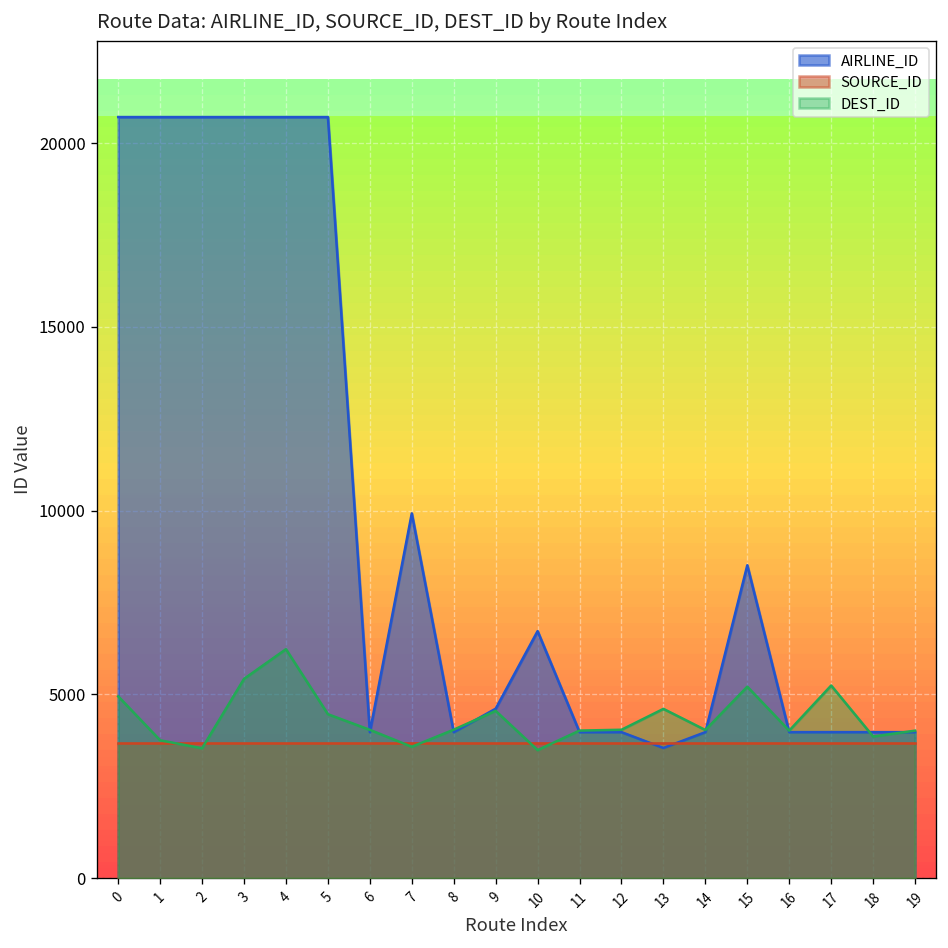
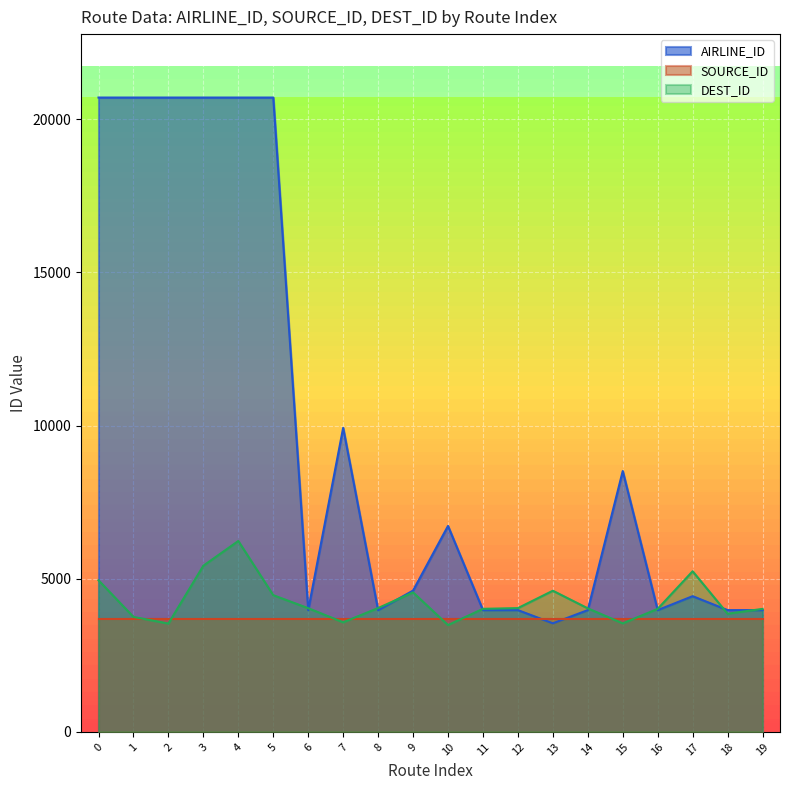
  {
    "AIRLINE_ID": {
      "0": 20700,
      "1": 20700,
      "2": 20700,
      "3": 20700,
      "4": 20700,
      "5": 20700,
      "7": 9900,
      "10": 6700,
      "13": 3500,
      "15": 8500,
-     "17": 4000,
+     "17": 4400,
      "18": 4000
    },
    "SOURCE_ID": {
      "0": 3700,
      "2": 3700,
      "3": 3700,
      "4": 3700,
      "5": 3700,
      "6": 3700,
      "7": 3700,
      "8": 3700,
      "9": 3700,
      "10": 3700,
      "11": 3700,
      "12": 3700,
      "13": 3700,
      "14": 3700,
      "15": 3700,
      "16": 3700,
      "17": 3700,
      "18": 3700,
      "19": 3700
    },
    "DEST_ID": {
      "0": 4900,
      "2": 3500,
      "3": 5400,
      "4": 6200,
      "5": 4500,
      "7": 3600,
      "10": 3500,
      "13": 4600,
-     "15": 5200,
+     "15": 3500,
      "17": 5200,
      "18": 3900
    }
  }
